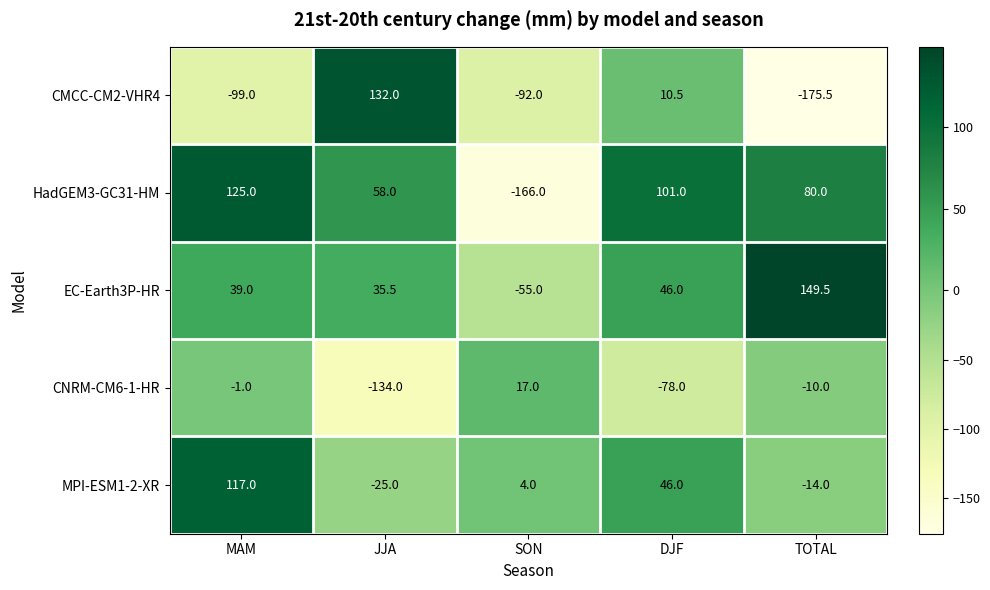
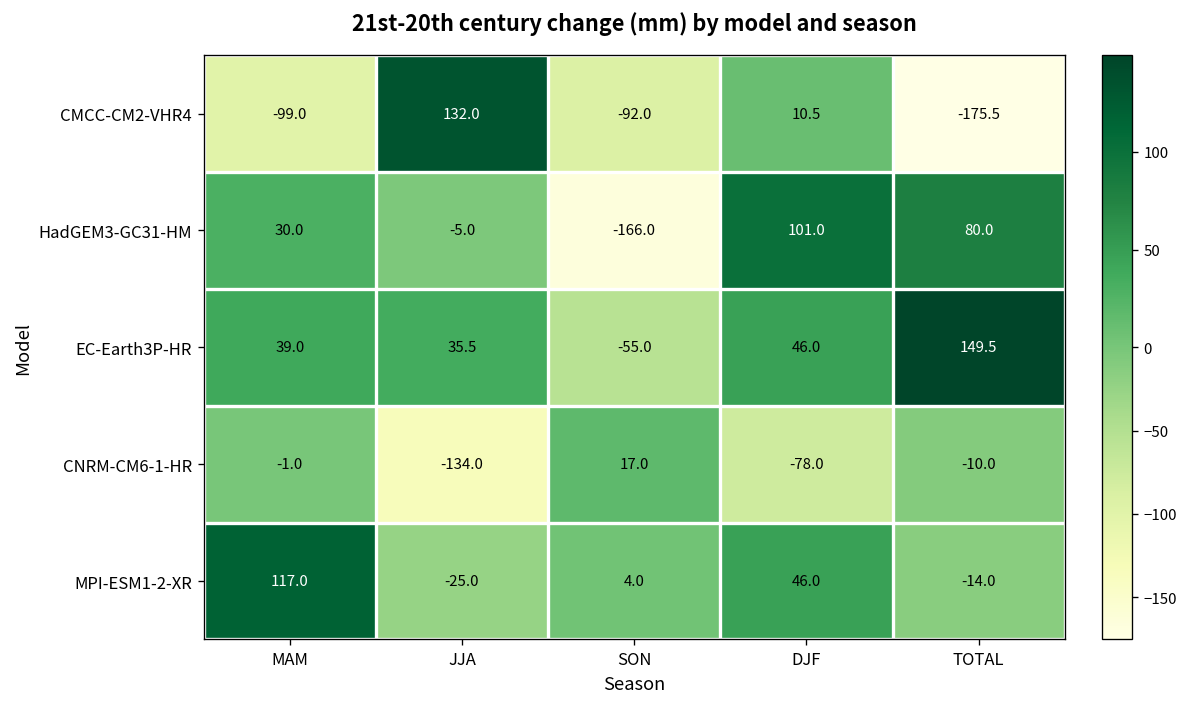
  {
    "CMCC-CM2-VHR4": {
      "MAM": -99.0,
      "JJA": 132.0,
      "SON": -92.0,
      "DJF": 10.5,
      "TOTAL": -175.5
    },
    "HadGEM3-GC31-HM": {
-     "MAM": 125.0,
-     "JJA": 58.0,
+     "MAM": 30.0,
+     "JJA": -5.0,
      "SON": -166.0,
      "DJF": 101.0,
      "TOTAL": 80.0
    },
    "EC-Earth3P-HR": {
      "MAM": 39.0,
      "JJA": 35.5,
      "SON": -55.0,
      "DJF": 46.0,
      "TOTAL": 149.5
    },
    "CNRM-CM6-1-HR": {
      "MAM": -1.0,
      "JJA": -134.0,
      "SON": 17.0,
      "DJF": -78.0,
      "TOTAL": -10.0
    },
    "MPI-ESM1-2-XR": {
      "MAM": 117.0,
      "JJA": -25.0,
      "SON": 4.0,
      "DJF": 46.0,
      "TOTAL": -14.0
    }
  }
